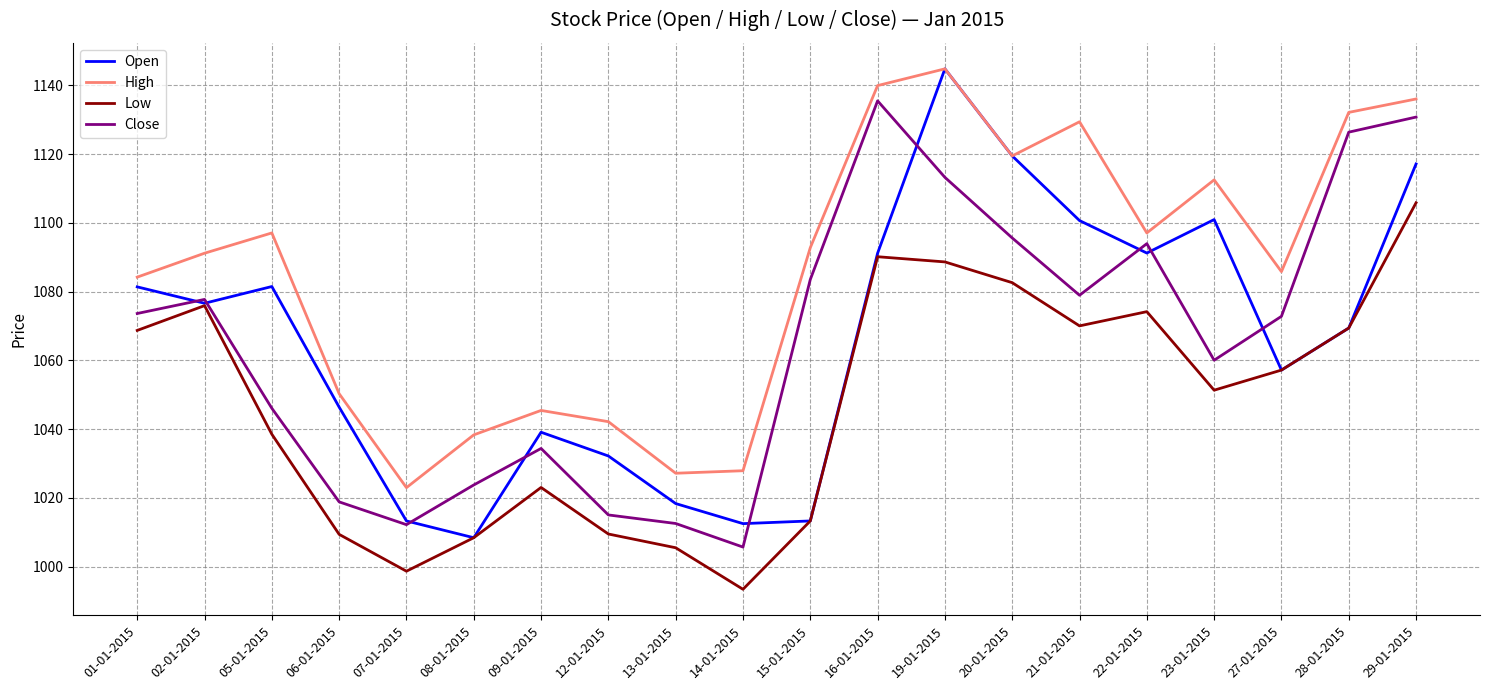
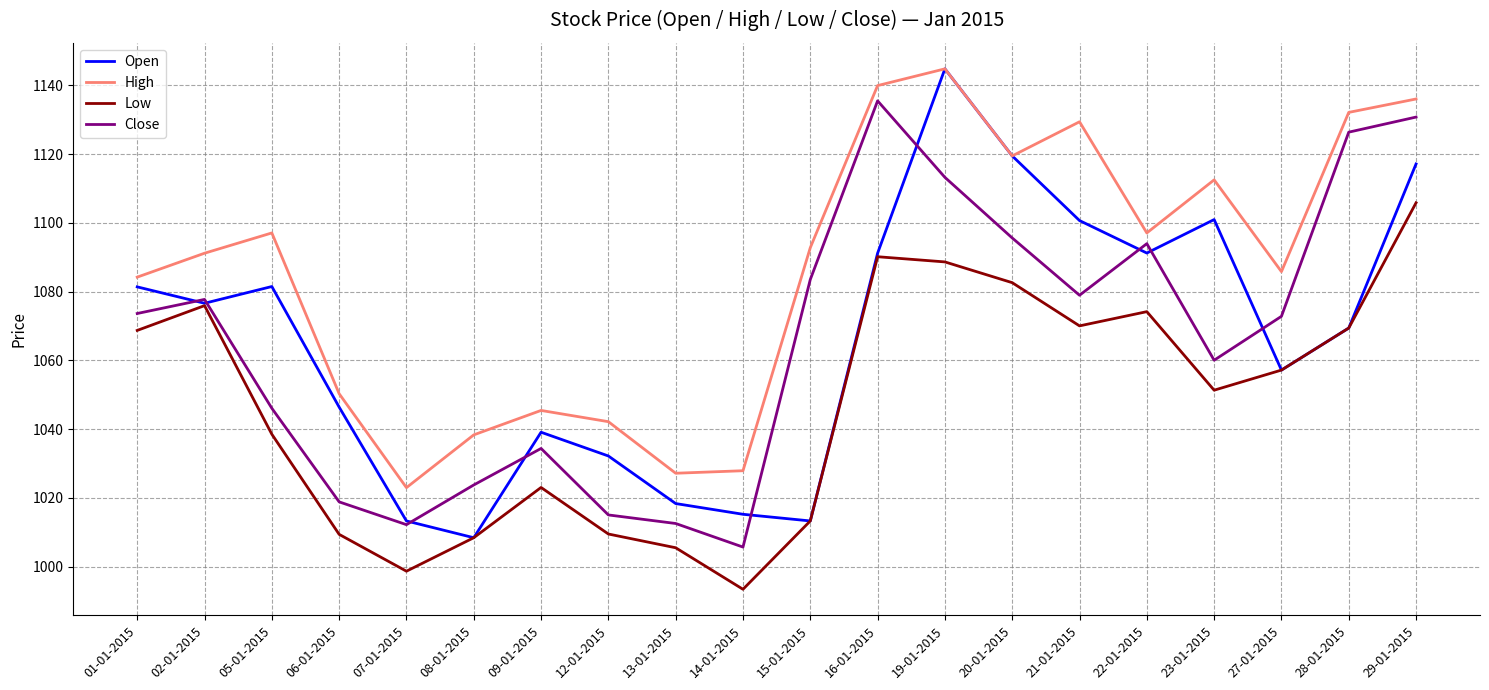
  {
    "Open": {
      "01-01-2015": 1081,
      "05-01-2015": 1082,
      "06-01-2015": 1046,
      "07-01-2015": 1013,
      "09-01-2015": 1039,
      "12-01-2015": 1032,
      "13-01-2015": 1018,
-     "14-01-2015": 1013,
+     "14-01-2015": 1015,
      "16-01-2015": 1091,
      "21-01-2015": 1101,
      "22-01-2015": 1091,
      "23-01-2015": 1101,
      "29-01-2015": 1117
    },
    "High": {
      "01-01-2015": 1084,
      "02-01-2015": 1091,
      "05-01-2015": 1097,
      "06-01-2015": 1050,
      "07-01-2015": 1023,
      "08-01-2015": 1038,
      "09-01-2015": 1045,
      "12-01-2015": 1042,
      "13-01-2015": 1027,
      "14-01-2015": 1028,
      "15-01-2015": 1093,
      "16-01-2015": 1140,
      "21-01-2015": 1129,
      "22-01-2015": 1097,
      "23-01-2015": 1113,
      "27-01-2015": 1086,
      "28-01-2015": 1132,
      "29-01-2015": 1136
    },
    "Low": {
      "01-01-2015": 1069,
      "05-01-2015": 1039,
      "06-01-2015": 1009,
      "07-01-2015": 999,
      "09-01-2015": 1023,
      "12-01-2015": 1010,
      "13-01-2015": 1006,
      "14-01-2015": 993,
      "16-01-2015": 1090,
      "19-01-2015": 1089,
      "20-01-2015": 1083,
      "21-01-2015": 1070,
      "22-01-2015": 1074,
      "23-01-2015": 1051,
      "29-01-2015": 1106
    },
    "Close": {
      "01-01-2015": 1074,
      "02-01-2015": 1078,
      "05-01-2015": 1046,
      "06-01-2015": 1019,
      "07-01-2015": 1012,
      "08-01-2015": 1024,
      "09-01-2015": 1034,
      "12-01-2015": 1015,
      "13-01-2015": 1013,
      "14-01-2015": 1006,
      "15-01-2015": 1084,
      "16-01-2015": 1136,
      "19-01-2015": 1113,
      "20-01-2015": 1096,
      "21-01-2015": 1079,
      "22-01-2015": 1094,
      "23-01-2015": 1060,
      "27-01-2015": 1073,
      "28-01-2015": 1126,
      "29-01-2015": 1131
    }
  }
